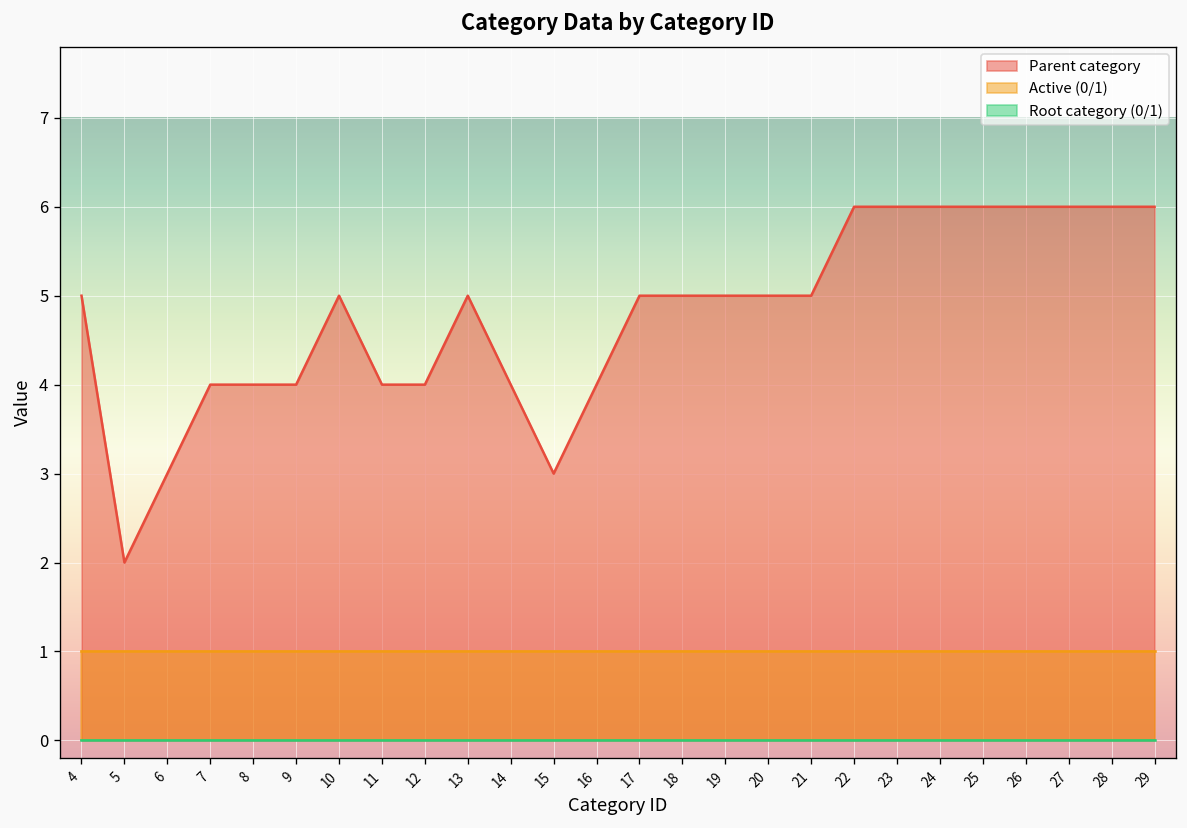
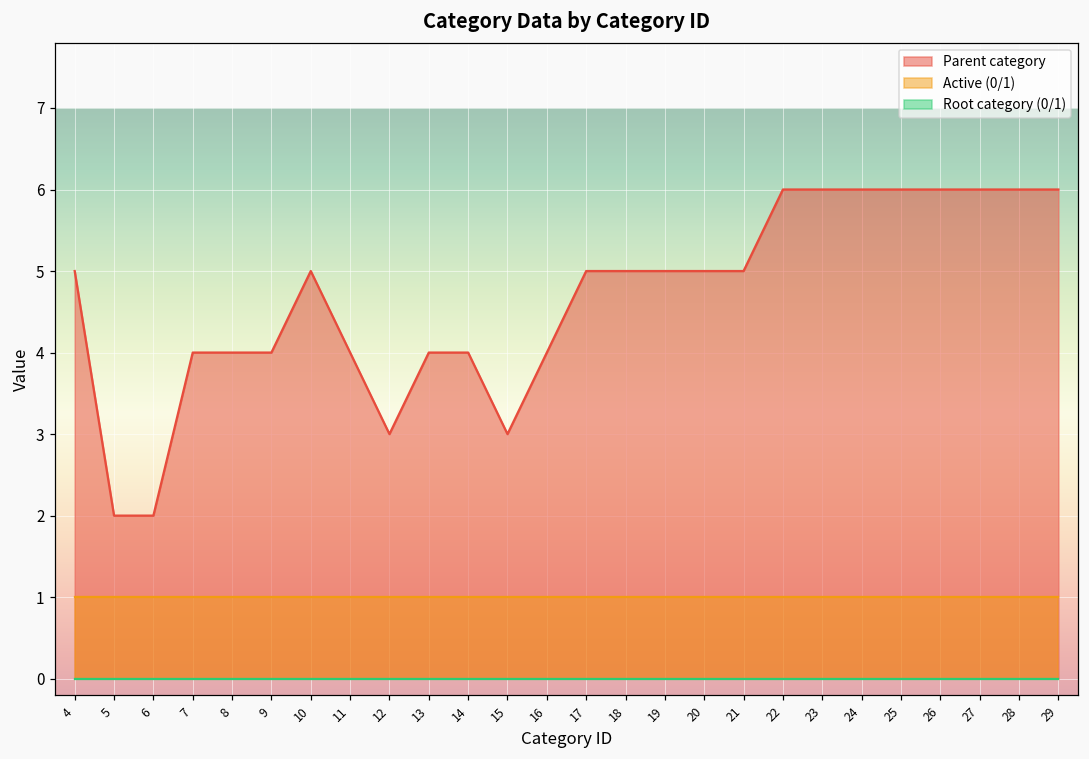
  {
    "Parent category": {
      "4": 5,
      "5": 2,
-     "6": 3,
+     "6": 2,
      "7": 4,
      "8": 4,
      "9": 4,
      "10": 5,
      "11": 4,
-     "12": 4,
-     "13": 5,
+     "12": 3,
+     "13": 4,
      "14": 4,
      "15": 3,
      "16": 4,
      "17": 5,
      "18": 5,
      "19": 5,
      "20": 5,
      "21": 5,
      "22": 6,
      "23": 6,
      "24": 6,
      "25": 6,
      "26": 6,
      "27": 6,
      "28": 6,
      "29": 6
    },
    "Active (0/1)": {
      "4": 1,
      "5": 1,
      "6": 1,
      "7": 1,
      "8": 1,
      "9": 1,
      "10": 1,
      "11": 1,
      "12": 1,
      "13": 1,
      "14": 1,
      "15": 1,
      "16": 1,
      "17": 1,
      "18": 1,
      "19": 1,
      "20": 1,
      "21": 1,
      "22": 1,
      "23": 1,
      "24": 1,
      "25": 1,
      "26": 1,
      "27": 1,
      "28": 1,
      "29": 1
    },
    "Root category (0/1)": {
      "4": 0,
      "5": 0,
      "6": 0,
      "7": 0,
      "8": 0,
      "9": 0,
      "10": 0,
      "11": 0,
      "12": 0,
      "13": 0,
      "14": 0,
      "15": 0,
      "16": 0,
      "17": 0,
      "18": 0,
      "19": 0,
      "20": 0,
      "21": 0,
      "22": 0,
      "23": 0,
      "24": 0,
      "25": 0,
      "26": 0,
      "27": 0,
      "28": 0,
      "29": 0
    }
  }
